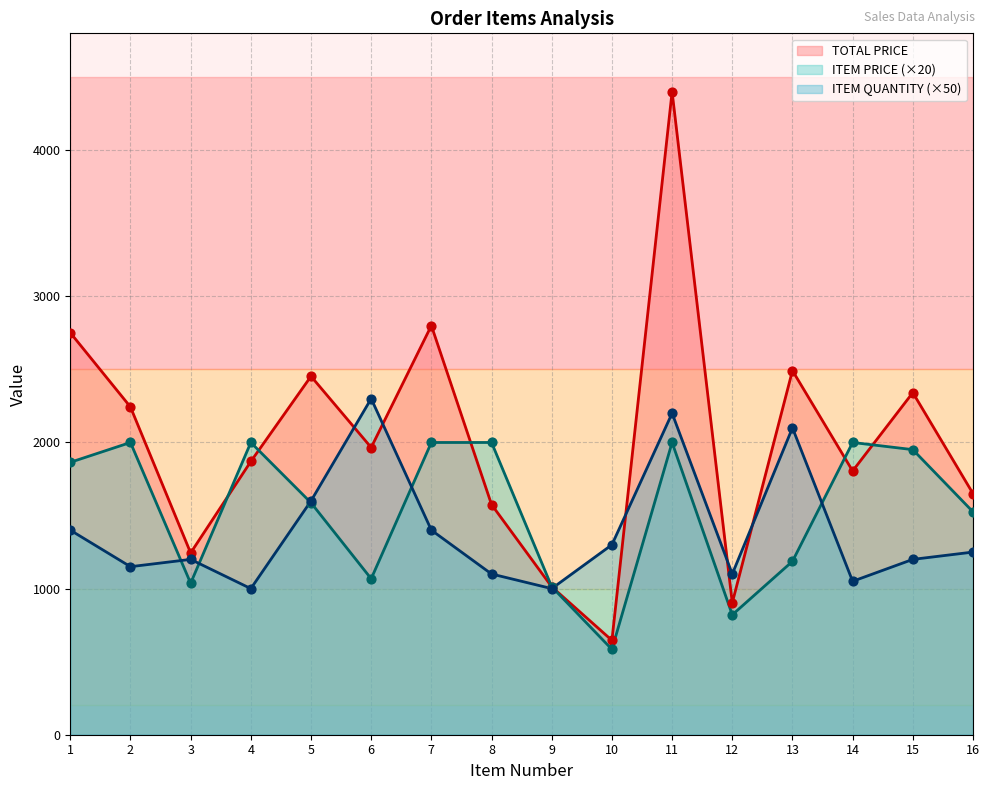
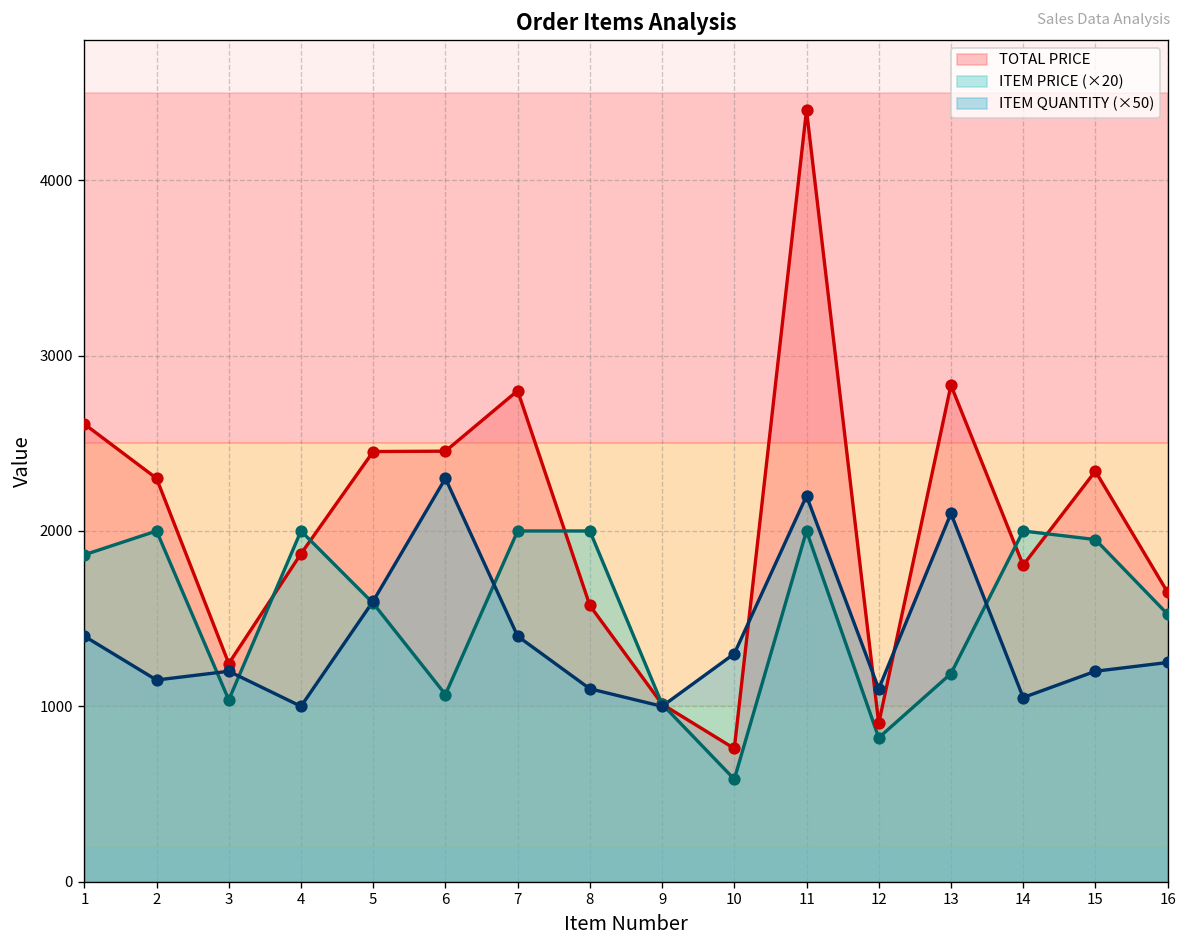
  {
    "TOTAL PRICE": {
-     "1": 2750,
-     "2": 2240,
+     "1": 2610,
+     "2": 2300,
      "3": 1240,
      "4": 1870,
      "5": 2450,
-     "6": 1970,
+     "6": 2460,
      "7": 2800,
      "8": 1580,
-     "10": 650,
+     "10": 760,
      "11": 4400,
      "12": 900,
-     "13": 2490,
+     "13": 2830,
      "14": 1810,
      "15": 2340,
      "16": 1650
    }
  }
